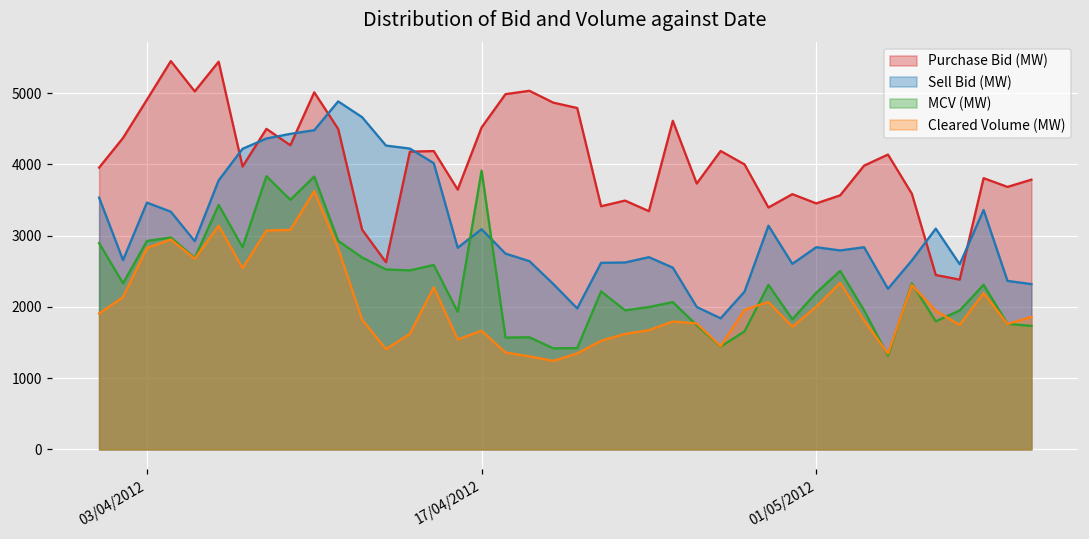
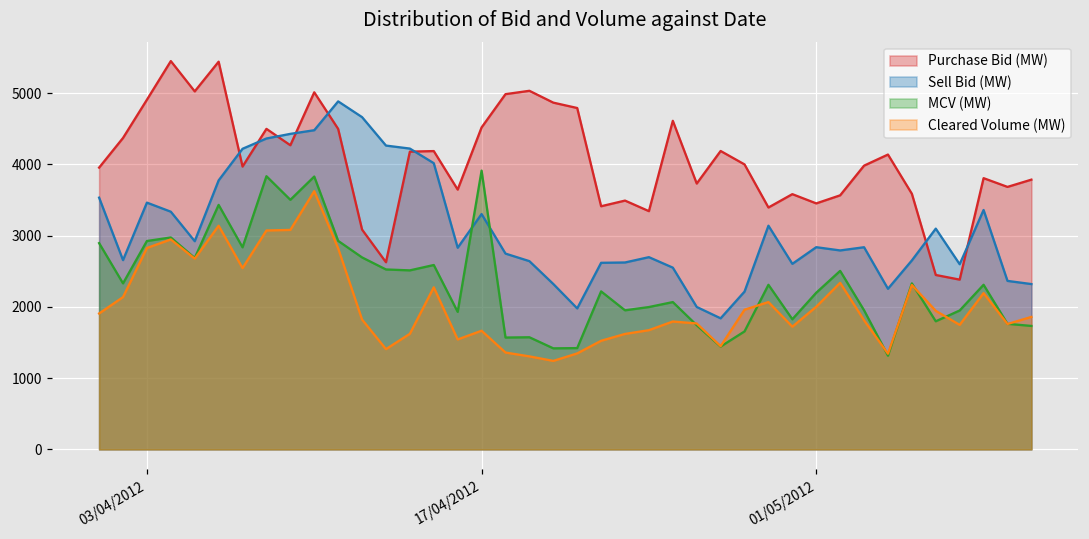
  {
    "Sell Bid (MW)": {
      "03/04/2012": 3500,
-     "17/04/2012": 3100,
+     "17/04/2012": 3300,
      "01/05/2012": 2800
    },
    "MCV (MW)": {
      "03/04/2012": 2900,
      "17/04/2012": 3900,
      "01/05/2012": 2200
    }
  }
